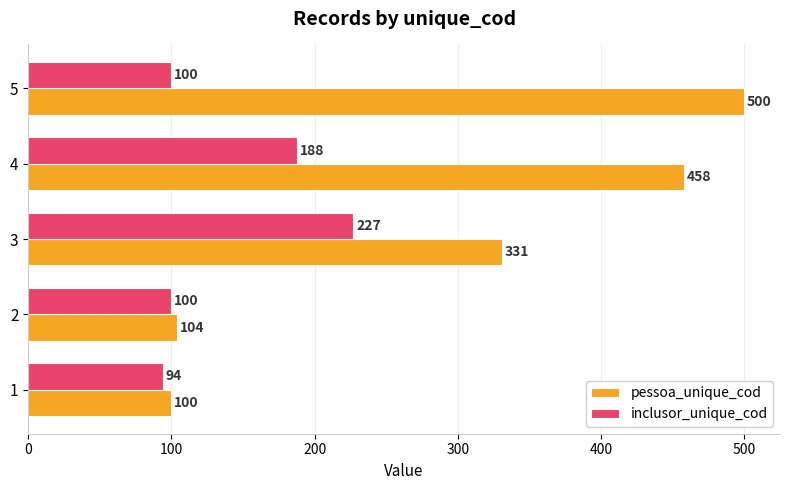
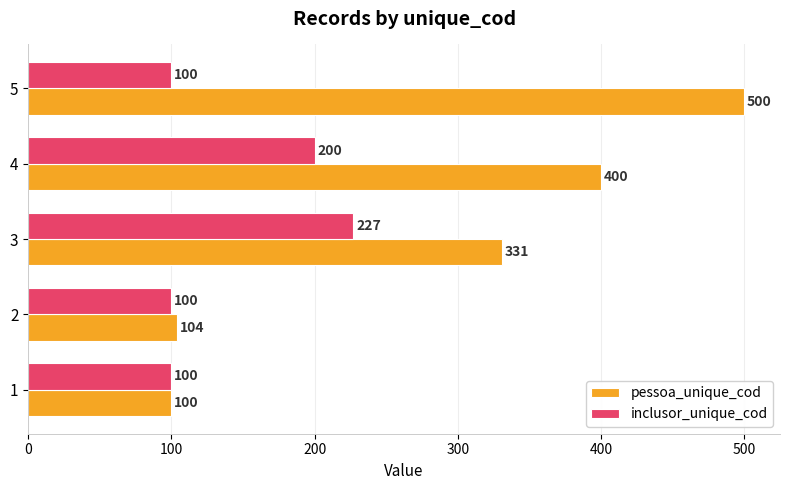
  {
    "pessoa_unique_cod": {
      "5": 500,
-     "4": 458,
+     "4": 400,
      "3": 331,
      "2": 104,
      "1": 100
    },
    "inclusor_unique_cod": {
      "5": 100,
-     "4": 188,
+     "4": 200,
      "3": 227,
      "2": 100,
-     "1": 94
+     "1": 100
    }
  }
